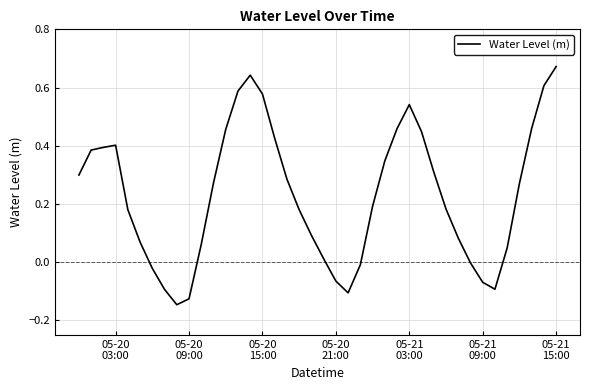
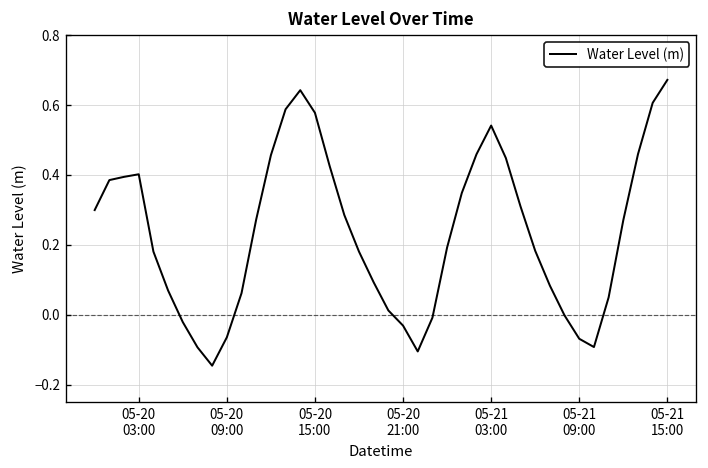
  {
    "05-20 03:00": 0.40,
-   "05-20 09:00": -0.13,
+   "05-20 09:00": -0.06,
    "05-20 15:00": 0.58,
-   "05-20 21:00": -0.06,
+   "05-20 21:00": -0.03,
    "05-21 03:00": 0.54,
    "05-21 09:00": -0.07,
    "05-21 15:00": 0.67
  }
